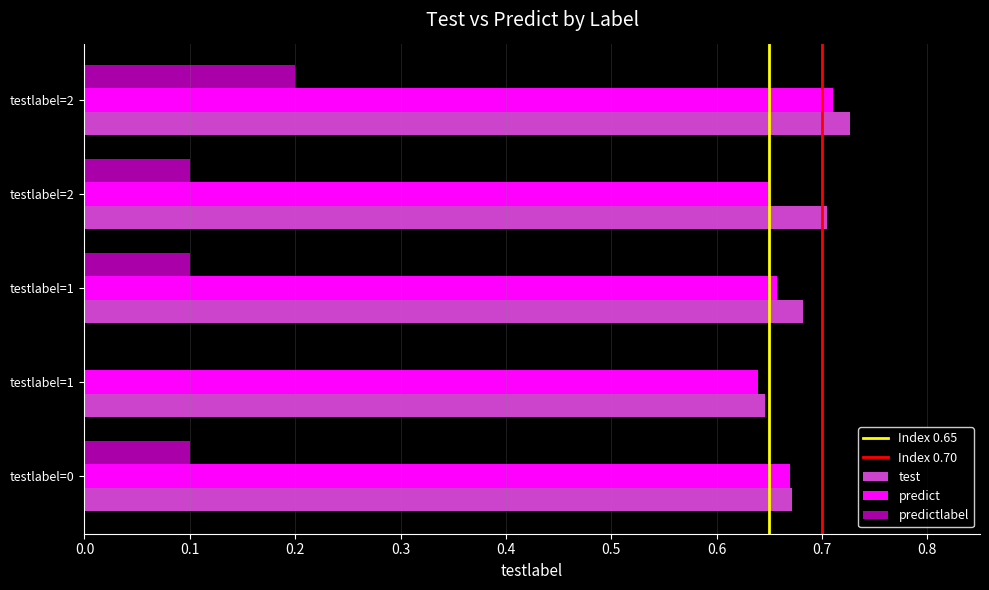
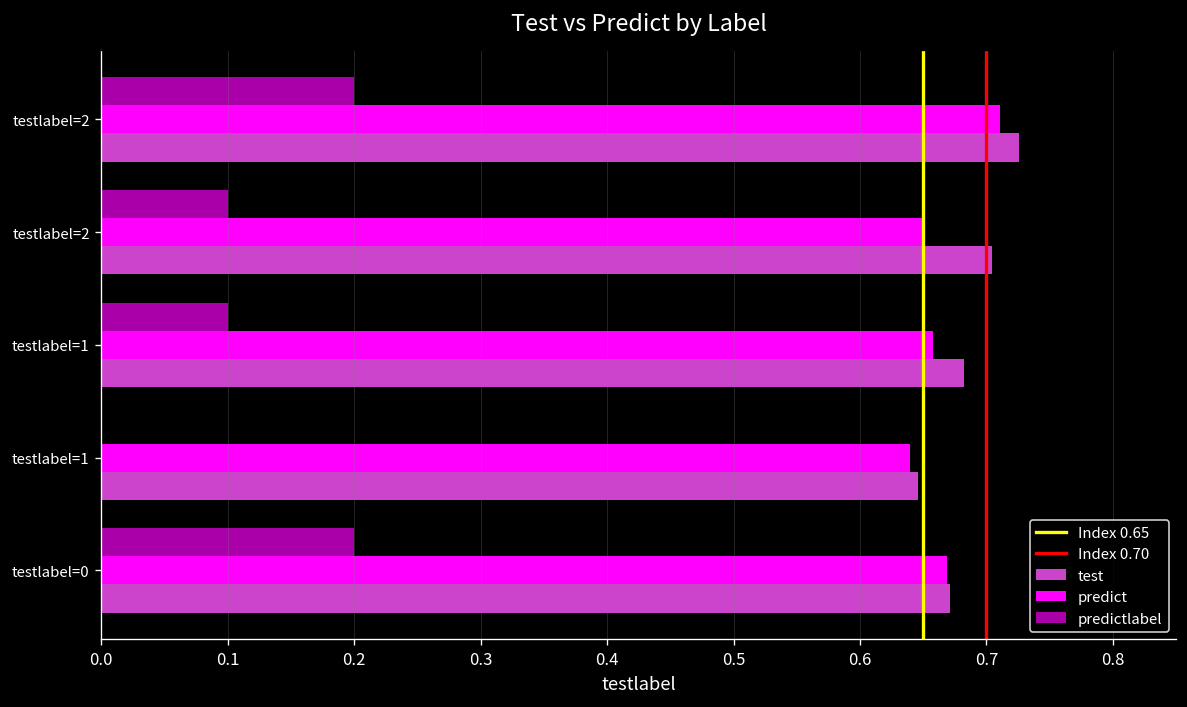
  {
    "test": {
      "testlabel=0": 0.671
    },
    "predict": {
      "testlabel=0": 0.669
    },
    "predictlabel": {
-     "testlabel=0": 0.100
+     "testlabel=0": 0.200
    }
  }
